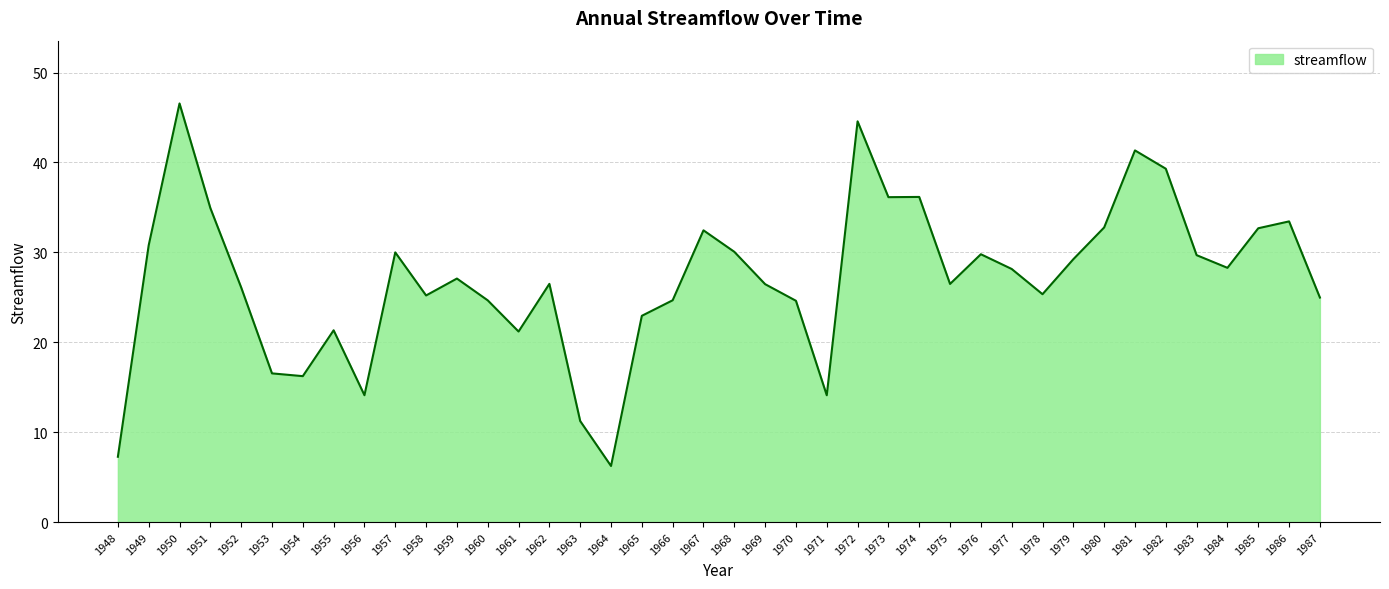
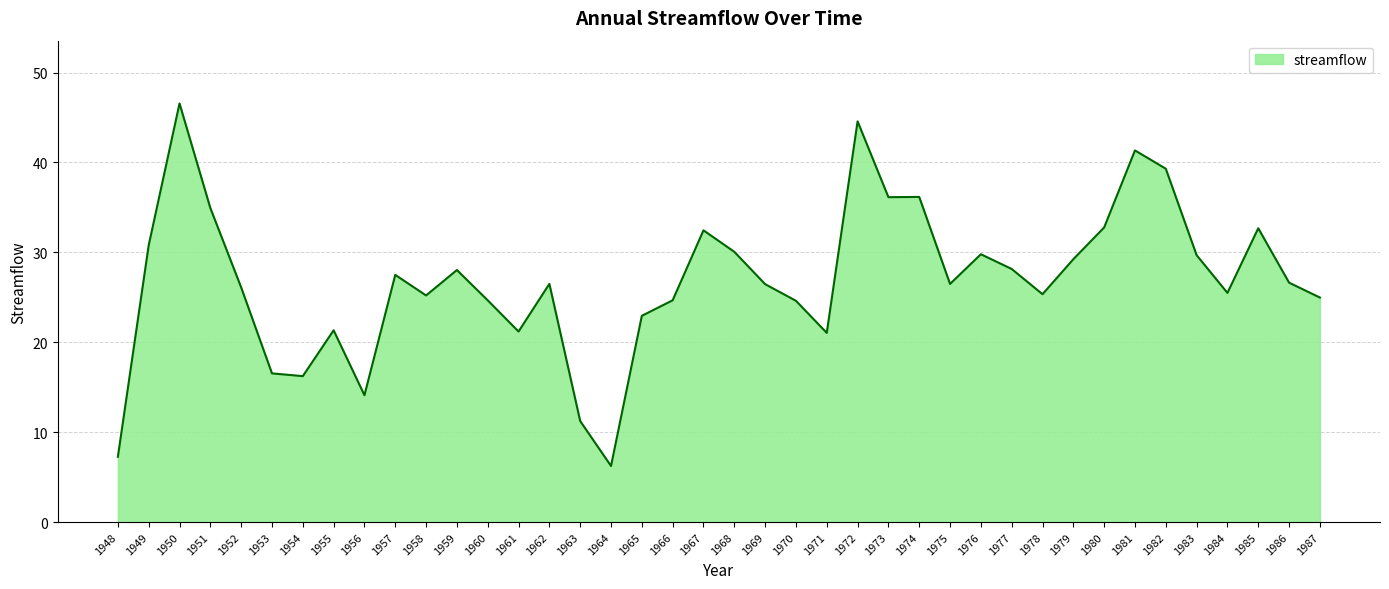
  {
    "1948": 7,
    "1949": 31,
    "1950": 47,
    "1951": 35,
    "1952": 26,
    "1953": 17,
    "1954": 16,
    "1955": 21,
    "1956": 14,
-   "1957": 30,
+   "1957": 27,
    "1958": 25,
-   "1959": 27,
+   "1959": 28,
    "1960": 25,
    "1961": 21,
    "1962": 26,
    "1963": 11,
    "1964": 6,
    "1965": 23,
    "1966": 25,
    "1967": 32,
    "1968": 30,
    "1969": 26,
    "1970": 25,
-   "1971": 14,
+   "1971": 21,
    "1972": 45,
    "1973": 36,
    "1974": 36,
    "1975": 26,
    "1976": 30,
    "1977": 28,
    "1978": 25,
    "1979": 29,
    "1980": 33,
    "1981": 41,
    "1982": 39,
    "1983": 30,
-   "1984": 28,
+   "1984": 25,
    "1985": 33,
-   "1986": 33,
+   "1986": 27,
    "1987": 25
  }
